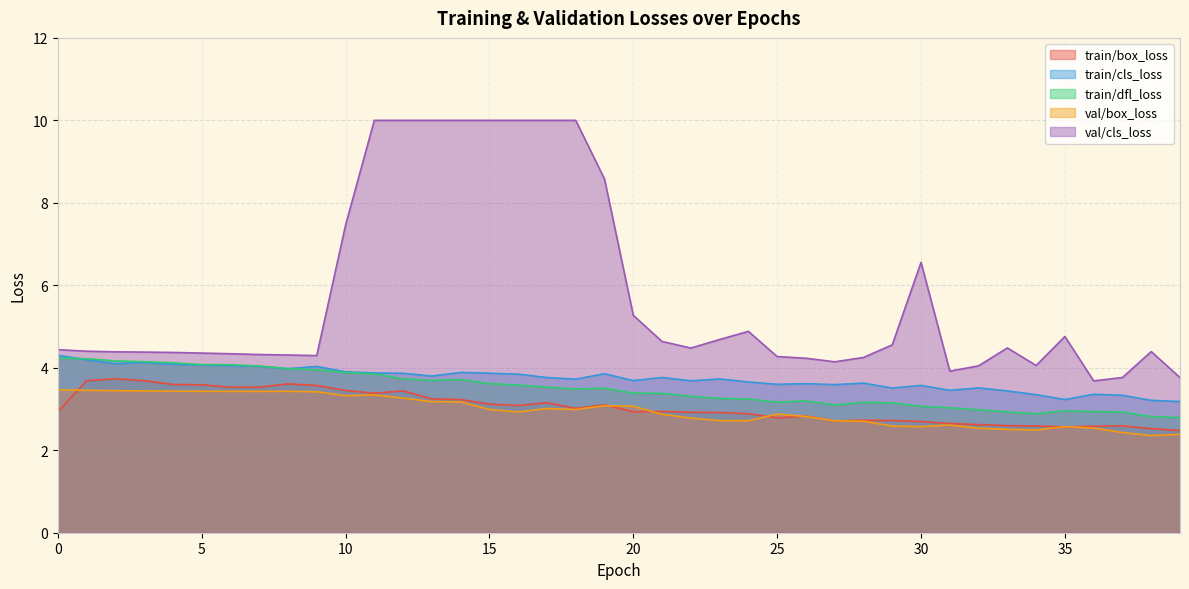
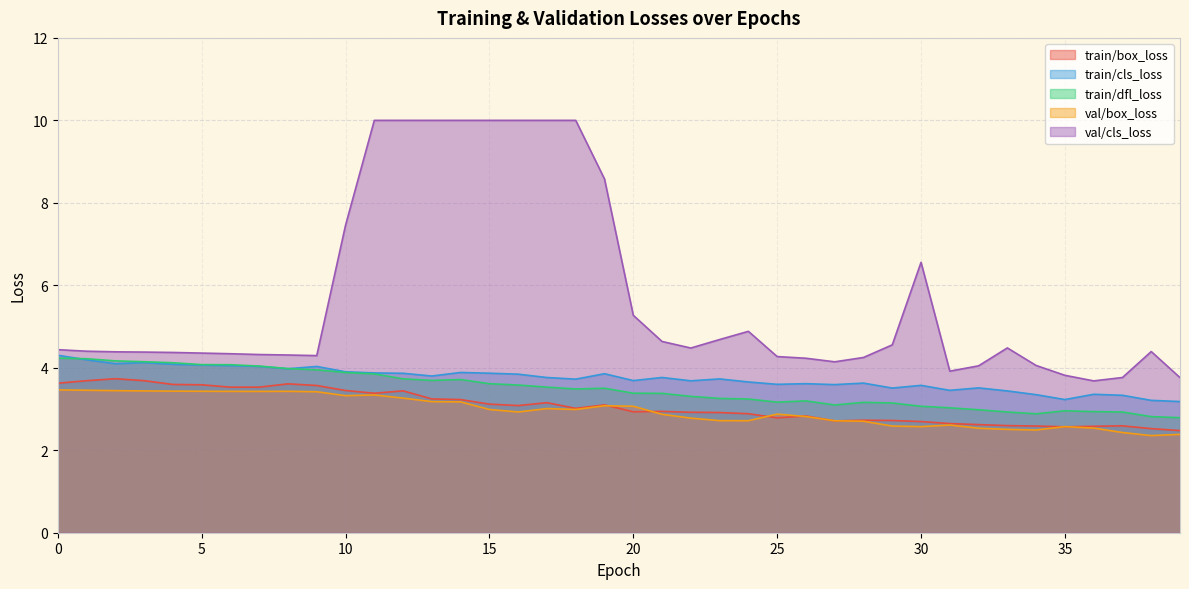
  {
    "train/box_loss": {
-     "0": 2.9,
+     "0": 3.6,
      "5": 3.6,
      "10": 3.4,
      "15": 3.1,
      "20": 2.9,
      "25": 2.8,
      "30": 2.7
    },
    "train/cls_loss": {
      "0": 4.3,
      "15": 3.9,
      "20": 3.7,
      "25": 3.6,
      "30": 3.6,
      "35": 3.2
    },
    "train/dfl_loss": {
      "0": 4.2,
      "15": 3.6,
      "20": 3.4,
      "25": 3.2,
      "30": 3.1,
      "35": 3.0
    },
    "val/box_loss": {
      "0": 3.5,
      "5": 3.4,
      "10": 3.3,
      "15": 3.0,
      "20": 3.1,
      "25": 2.9,
      "30": 2.6
    },
    "val/cls_loss": {
      "0": 4.4,
      "5": 4.4,
      "10": 7.5,
      "15": 10.0,
      "20": 5.3,
      "25": 4.3,
      "30": 6.6,
-     "35": 4.8
+     "35": 3.8
    }
  }
